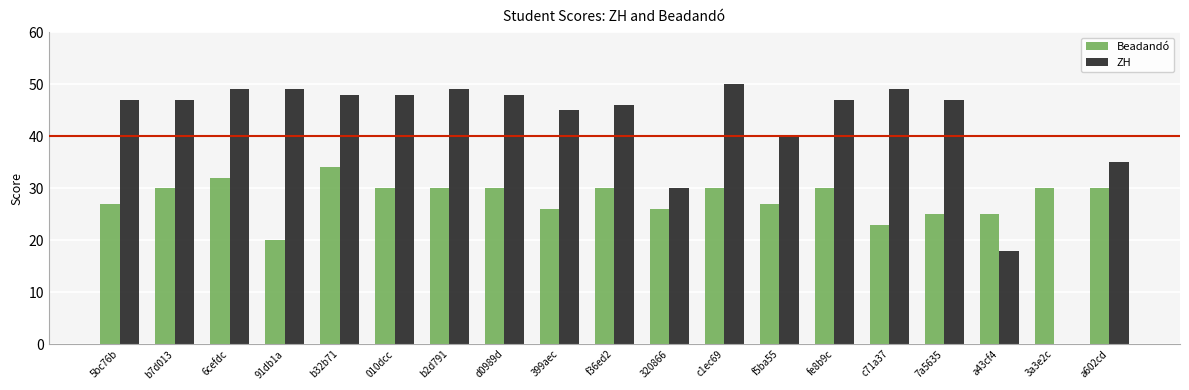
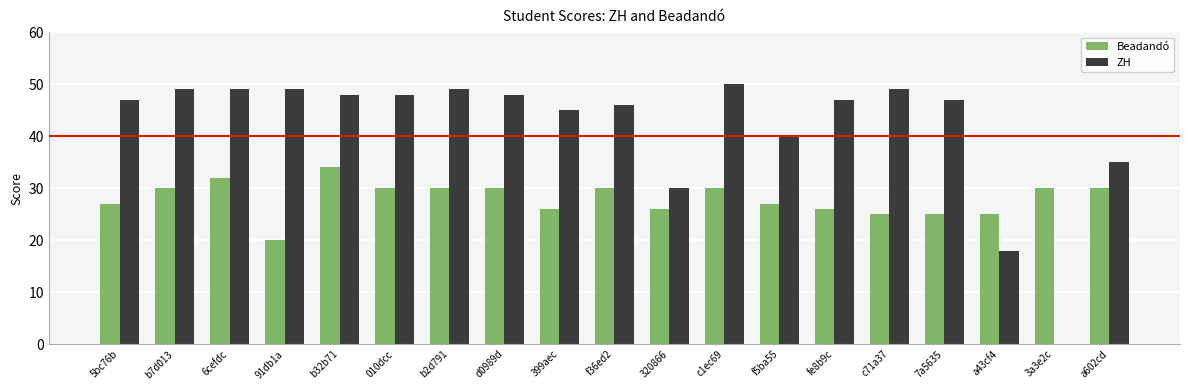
  {
    "Beadandó": {
      "5bc76b": 27,
      "b7d013": 30,
      "6cefdc": 32,
      "91db1a": 20,
      "b32b71": 34,
      "010dcc": 30,
      "b2d791": 30,
      "d0989d": 30,
      "399aec": 26,
      "f36ed2": 30,
      "320866": 26,
      "c1ec69": 30,
      "f5ba55": 27,
-     "fe8b9c": 30,
-     "c71a37": 23,
+     "fe8b9c": 26,
+     "c71a37": 25,
      "7a5635": 25,
      "a43cf4": 25,
      "3a3e2c": 30,
      "a602cd": 30
    },
    "ZH": {
      "5bc76b": 47,
-     "b7d013": 47,
+     "b7d013": 49,
      "6cefdc": 49,
      "91db1a": 49,
      "b32b71": 48,
      "010dcc": 48,
      "b2d791": 49,
      "d0989d": 48,
      "399aec": 45,
      "f36ed2": 46,
      "320866": 30,
      "c1ec69": 50,
      "f5ba55": 40,
      "fe8b9c": 47,
      "c71a37": 49,
      "7a5635": 47,
      "a43cf4": 18,
      "3a3e2c": 0,
      "a602cd": 35
    }
  }
